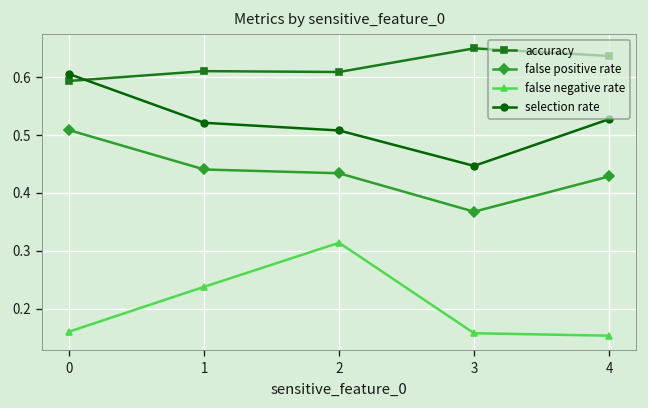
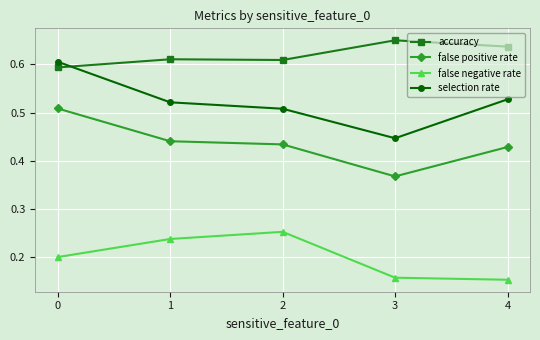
  {
    "false negative rate": {
-     "0": 0.16,
+     "0": 0.20,
      "1": 0.24,
-     "2": 0.31,
+     "2": 0.25,
      "3": 0.16,
      "4": 0.15
    }
  }
